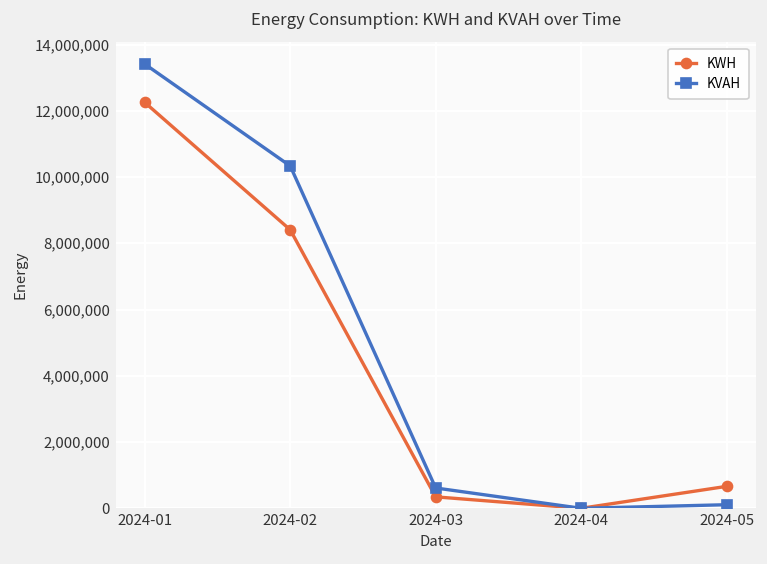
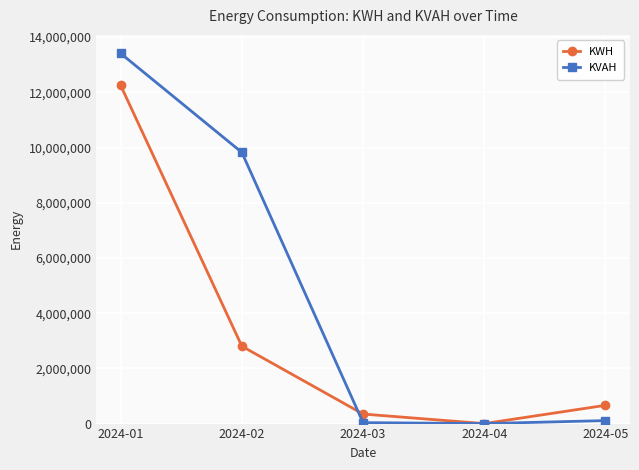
  {
    "KWH": {
      "2024-01": "12,300,000",
-     "2024-02": "8,400,000",
+     "2024-02": "2,800,000",
      "2024-03": "300,000",
      "2024-05": "700,000"
    },
    "KVAH": {
      "2024-01": "13,400,000",
-     "2024-02": "10,300,000",
-     "2024-03": "600,000",
+     "2024-02": "9,800,000",
+     "2024-03": "0",
      "2024-05": "100,000"
    }
  }
